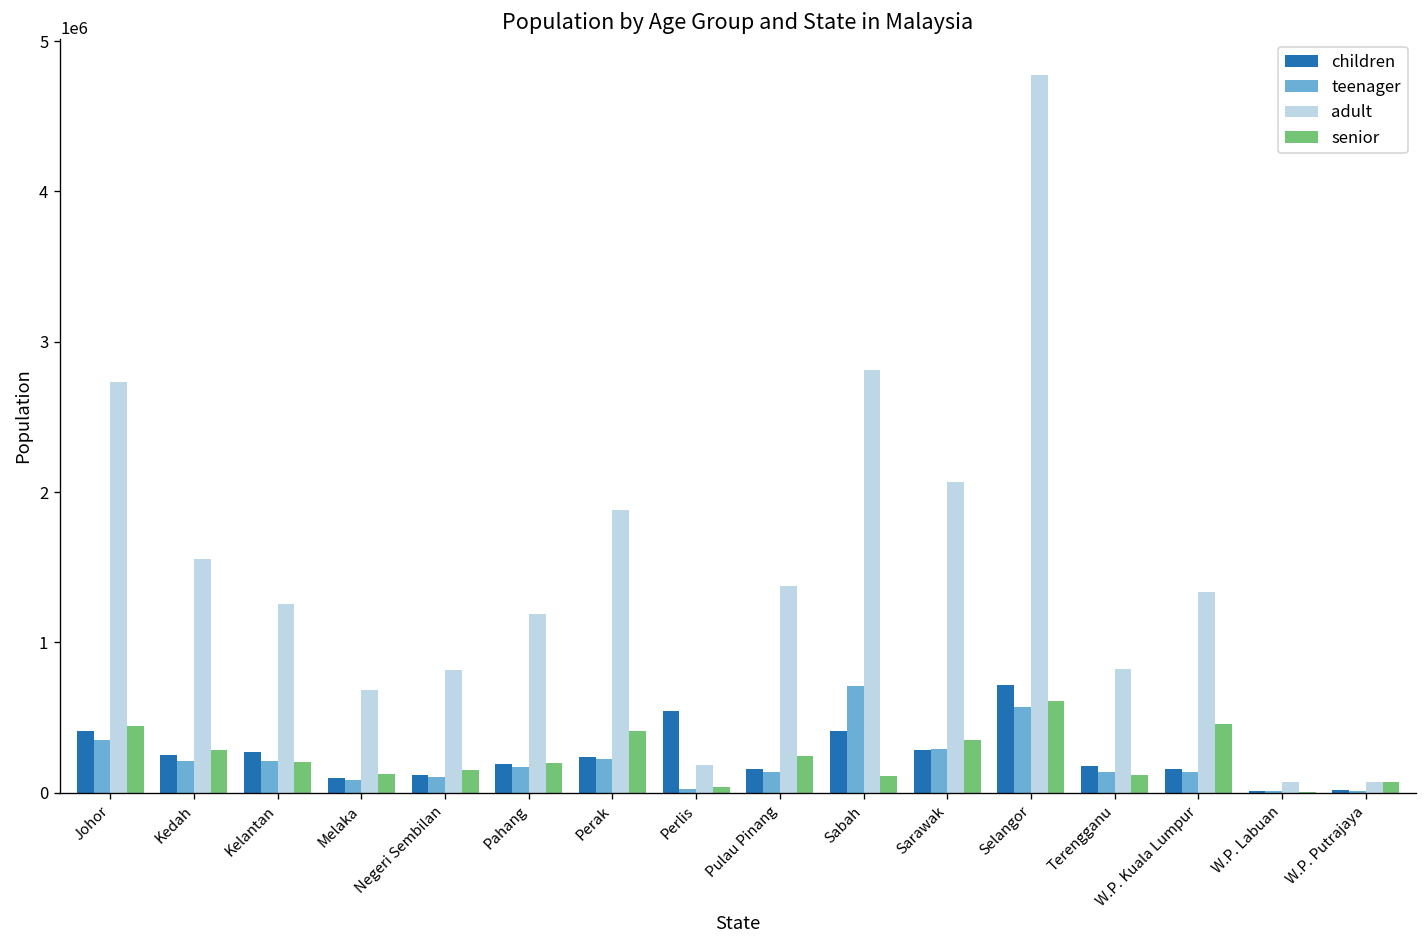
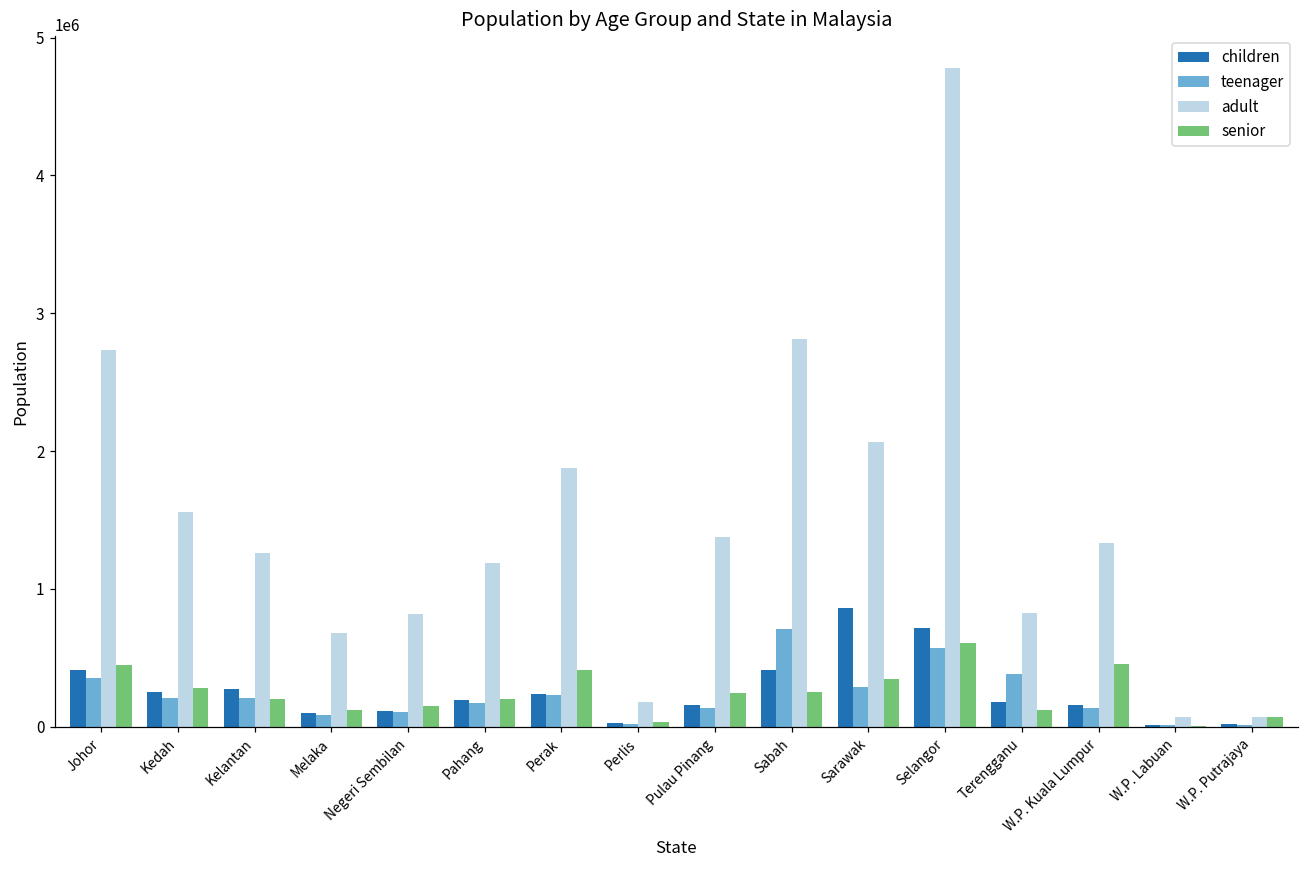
  {
    "children": {
      "Johor": 410000,
      "Kedah": 250000,
      "Kelantan": 270000,
      "Melaka": 100000,
      "Negeri Sembilan": 120000,
      "Pahang": 190000,
      "Perak": 240000,
-     "Perlis": 540000,
+     "Perlis": 30000,
      "Pulau Pinang": 160000,
      "Sabah": 410000,
-     "Sarawak": 290000,
+     "Sarawak": 860000,
      "Selangor": 720000,
      "Terengganu": 180000,
      "W.P. Kuala Lumpur": 160000,
      "W.P. Putrajaya": 20000
    },
    "teenager": {
      "Johor": 350000,
      "Kedah": 210000,
      "Kelantan": 210000,
      "Melaka": 90000,
      "Negeri Sembilan": 110000,
      "Pahang": 170000,
      "Perak": 230000,
      "Perlis": 20000,
      "Pulau Pinang": 140000,
      "Sabah": 710000,
      "Sarawak": 290000,
      "Selangor": 570000,
-     "Terengganu": 140000,
+     "Terengganu": 390000,
      "W.P. Kuala Lumpur": 140000
    },
    "adult": {
      "Johor": 2730000,
      "Kedah": 1550000,
      "Kelantan": 1260000,
      "Melaka": 680000,
      "Negeri Sembilan": 820000,
      "Pahang": 1190000,
      "Perak": 1880000,
      "Perlis": 180000,
      "Pulau Pinang": 1370000,
      "Sabah": 2810000,
      "Sarawak": 2070000,
      "Selangor": 4780000,
      "Terengganu": 820000,
      "W.P. Kuala Lumpur": 1330000,
      "W.P. Labuan": 70000,
      "W.P. Putrajaya": 70000
    },
    "senior": {
      "Johor": 450000,
      "Kedah": 280000,
      "Kelantan": 200000,
      "Melaka": 120000,
      "Negeri Sembilan": 150000,
      "Pahang": 200000,
      "Perak": 410000,
      "Perlis": 40000,
      "Pulau Pinang": 250000,
-     "Sabah": 110000,
+     "Sabah": 250000,
      "Sarawak": 350000,
      "Selangor": 610000,
      "Terengganu": 120000,
      "W.P. Kuala Lumpur": 460000,
      "W.P. Putrajaya": 70000
    }
  }
